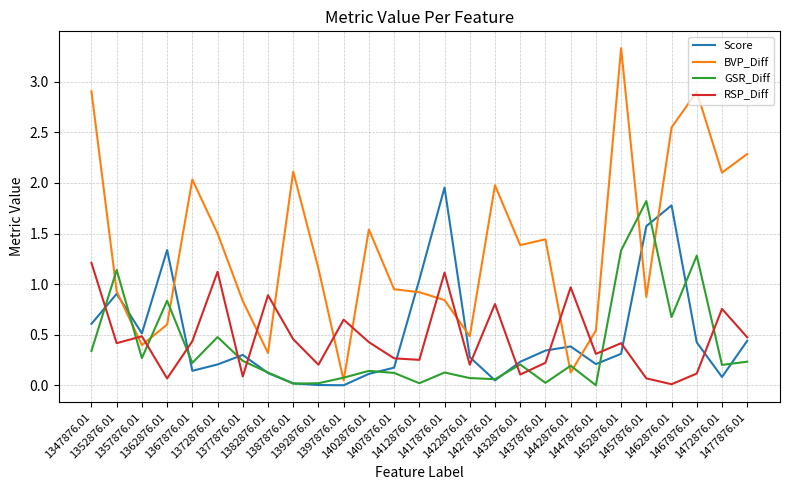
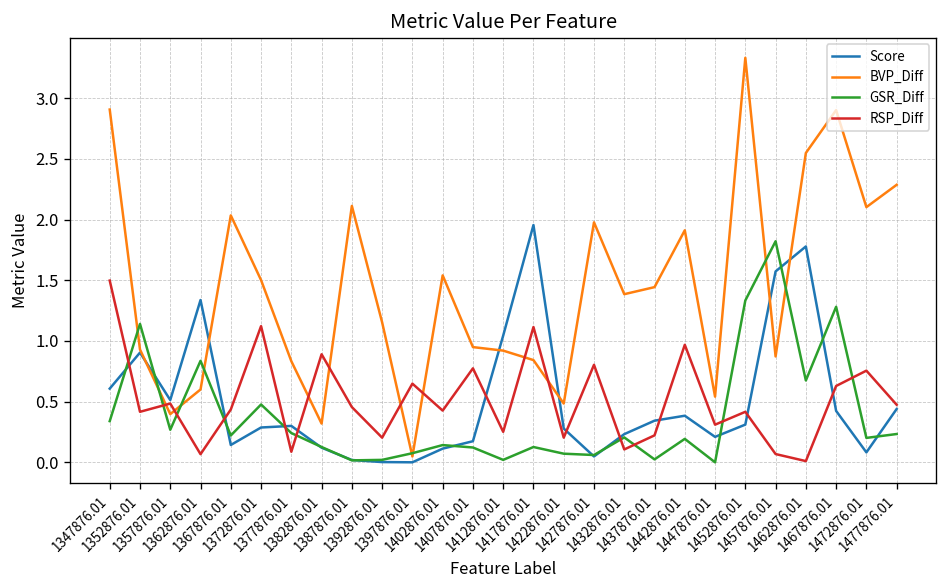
  {
    "Score": {
      "1347876.01": 0.61,
      "1357876.01": 0.51,
      "1362876.01": 1.34,
      "1367876.01": 0.14,
-     "1372876.01": 0.21,
+     "1372876.01": 0.29,
      "1377876.01": 0.30,
      "1397876.01": 0.00,
      "1402876.01": 0.11,
      "1407876.01": 0.17,
      "1412876.01": 1.04,
      "1417876.01": 1.95,
      "1422876.01": 0.28,
      "1432876.01": 0.23,
      "1437876.01": 0.34,
      "1442876.01": 0.38,
      "1447876.01": 0.21,
      "1452876.01": 0.31,
      "1457876.01": 1.57,
      "1462876.01": 1.78,
      "1467876.01": 0.42,
      "1472876.01": 0.08,
      "1477876.01": 0.44
    },
    "BVP_Diff": {
      "1347876.01": 2.91,
      "1357876.01": 0.40,
      "1362876.01": 0.60,
      "1367876.01": 2.03,
      "1372876.01": 1.50,
      "1377876.01": 0.83,
      "1382876.01": 0.32,
      "1387876.01": 2.11,
      "1392876.01": 1.15,
      "1397876.01": 0.05,
      "1402876.01": 1.54,
      "1407876.01": 0.95,
      "1412876.01": 0.92,
      "1417876.01": 0.84,
      "1422876.01": 0.48,
      "1427876.01": 1.98,
      "1432876.01": 1.38,
      "1437876.01": 1.44,
-     "1442876.01": 0.13,
+     "1442876.01": 1.91,
      "1447876.01": 0.54,
      "1452876.01": 3.33,
      "1457876.01": 0.87,
      "1462876.01": 2.55,
      "1472876.01": 2.10,
      "1477876.01": 2.29
    },
    "GSR_Diff": {
      "1347876.01": 0.34,
      "1352876.01": 1.14,
      "1357876.01": 0.27,
      "1362876.01": 0.84,
      "1367876.01": 0.22,
      "1372876.01": 0.48,
      "1377876.01": 0.24,
      "1397876.01": 0.08,
      "1402876.01": 0.14,
      "1407876.01": 0.12,
      "1412876.01": 0.02,
      "1417876.01": 0.13,
      "1422876.01": 0.07,
      "1432876.01": 0.21,
      "1437876.01": 0.02,
      "1442876.01": 0.19,
      "1447876.01": 0.00,
      "1452876.01": 1.33,
      "1457876.01": 1.82,
      "1462876.01": 0.67,
      "1467876.01": 1.28,
      "1472876.01": 0.20,
      "1477876.01": 0.23
    },
    "RSP_Diff": {
-     "1347876.01": 1.21,
+     "1347876.01": 1.50,
      "1352876.01": 0.42,
      "1357876.01": 0.48,
      "1362876.01": 0.07,
      "1367876.01": 0.43,
      "1372876.01": 1.12,
      "1377876.01": 0.09,
      "1382876.01": 0.89,
      "1387876.01": 0.45,
      "1392876.01": 0.20,
      "1397876.01": 0.65,
      "1402876.01": 0.43,
-     "1407876.01": 0.27,
+     "1407876.01": 0.77,
      "1412876.01": 0.25,
      "1417876.01": 1.11,
      "1422876.01": 0.20,
      "1427876.01": 0.80,
      "1432876.01": 0.11,
      "1437876.01": 0.22,
      "1442876.01": 0.97,
      "1447876.01": 0.31,
      "1452876.01": 0.42,
      "1457876.01": 0.07,
      "1462876.01": 0.01,
-     "1467876.01": 0.12,
+     "1467876.01": 0.63,
      "1472876.01": 0.76,
      "1477876.01": 0.47
    }
  }
